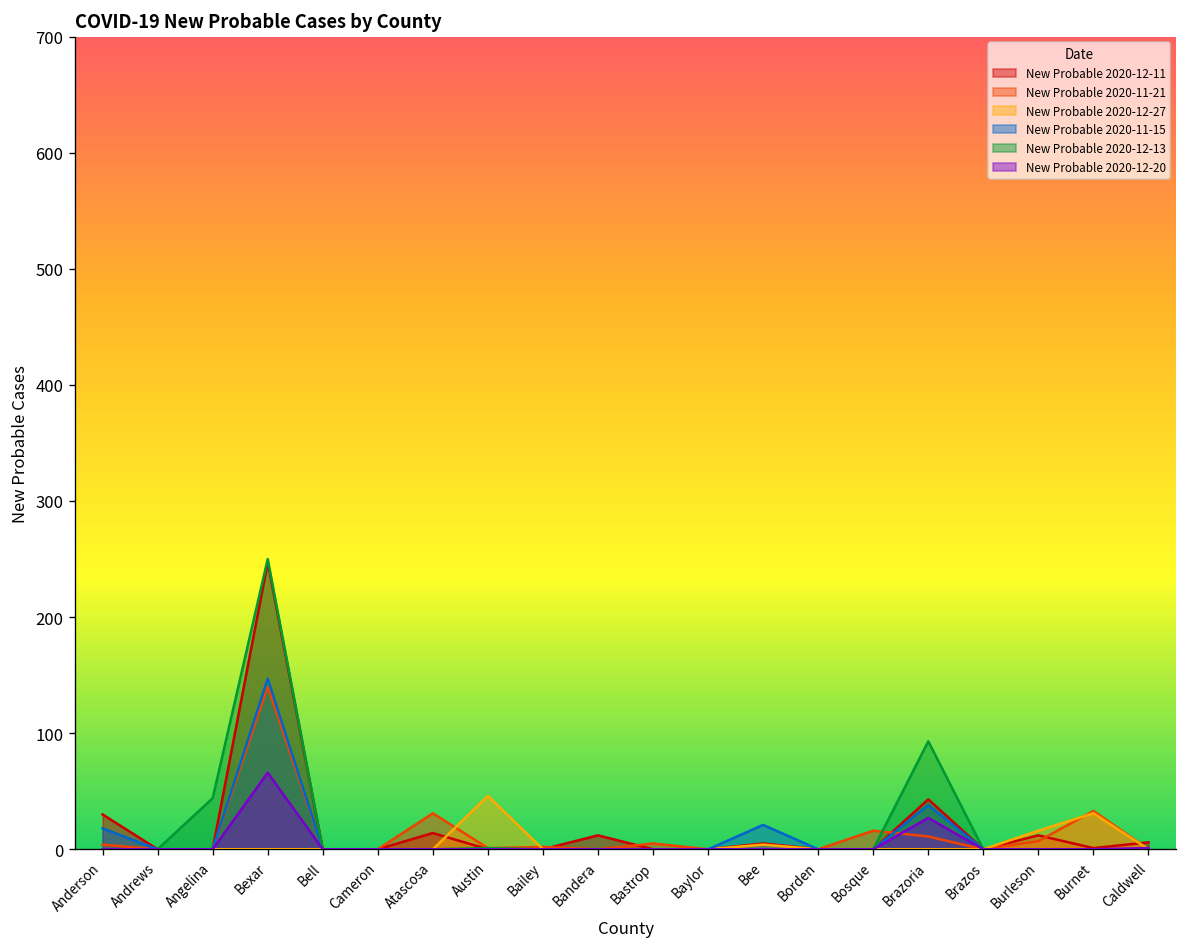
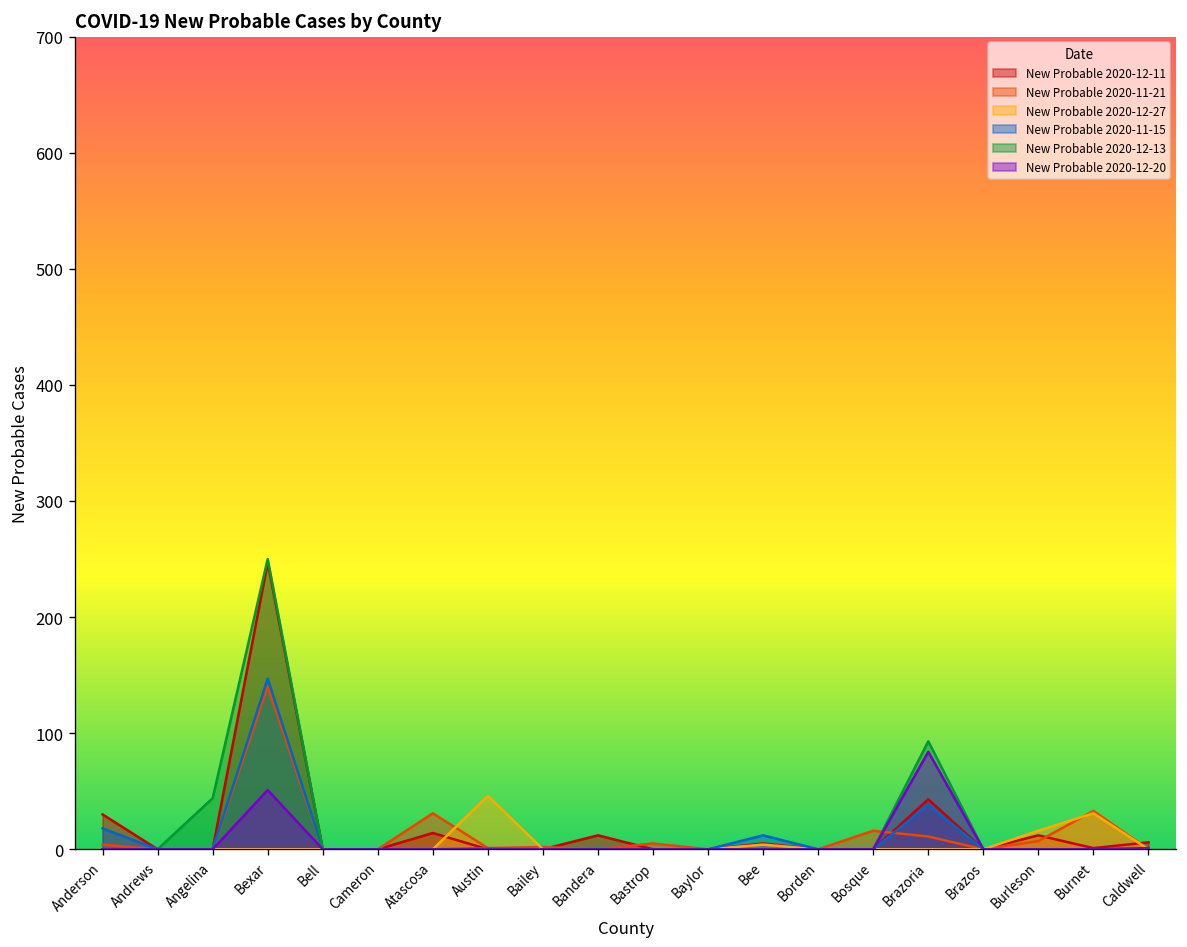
  {
    "New Probable 2020-12-27": {
      "Bexar": 0,
      "Austin": 50,
      "Brazoria": 0,
      "Burleson": 20
    },
    "New Probable 2020-11-15": {
      "Anderson": 20,
      "Bexar": 150,
-     "Bee": 20,
+     "Bee": 10,
      "Brazoria": 40
    },
    "New Probable 2020-12-13": {
      "Angelina": 40,
      "Bexar": 250,
      "Brazoria": 90
    },
    "New Probable 2020-12-20": {
-     "Bexar": 70,
-     "Brazoria": 30
+     "Bexar": 50,
+     "Brazoria": 80
    }
  }
